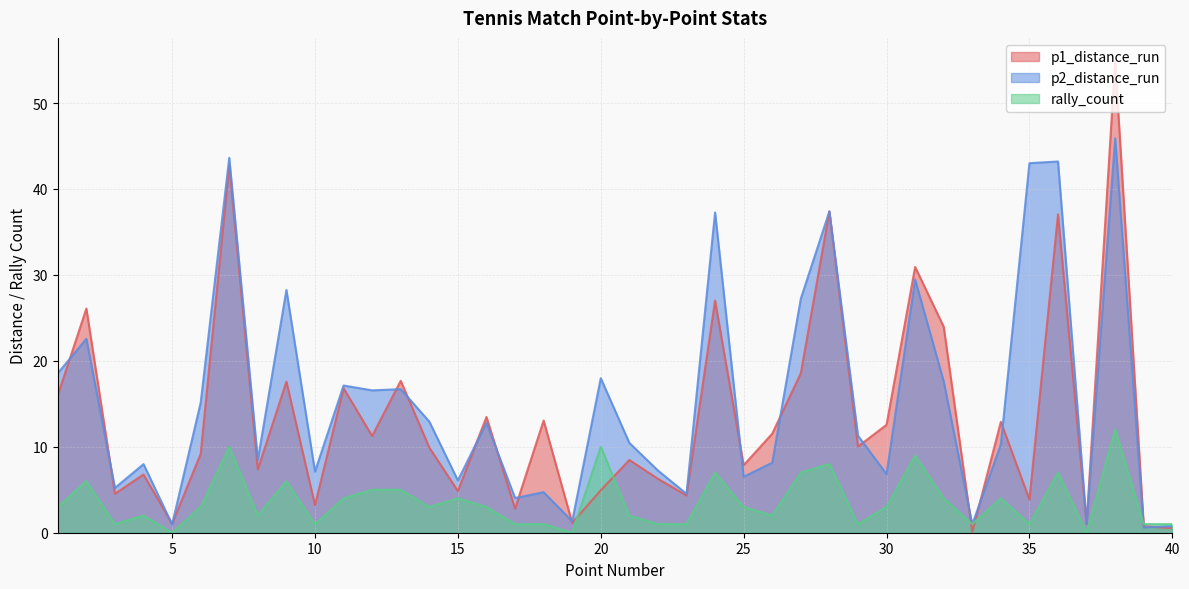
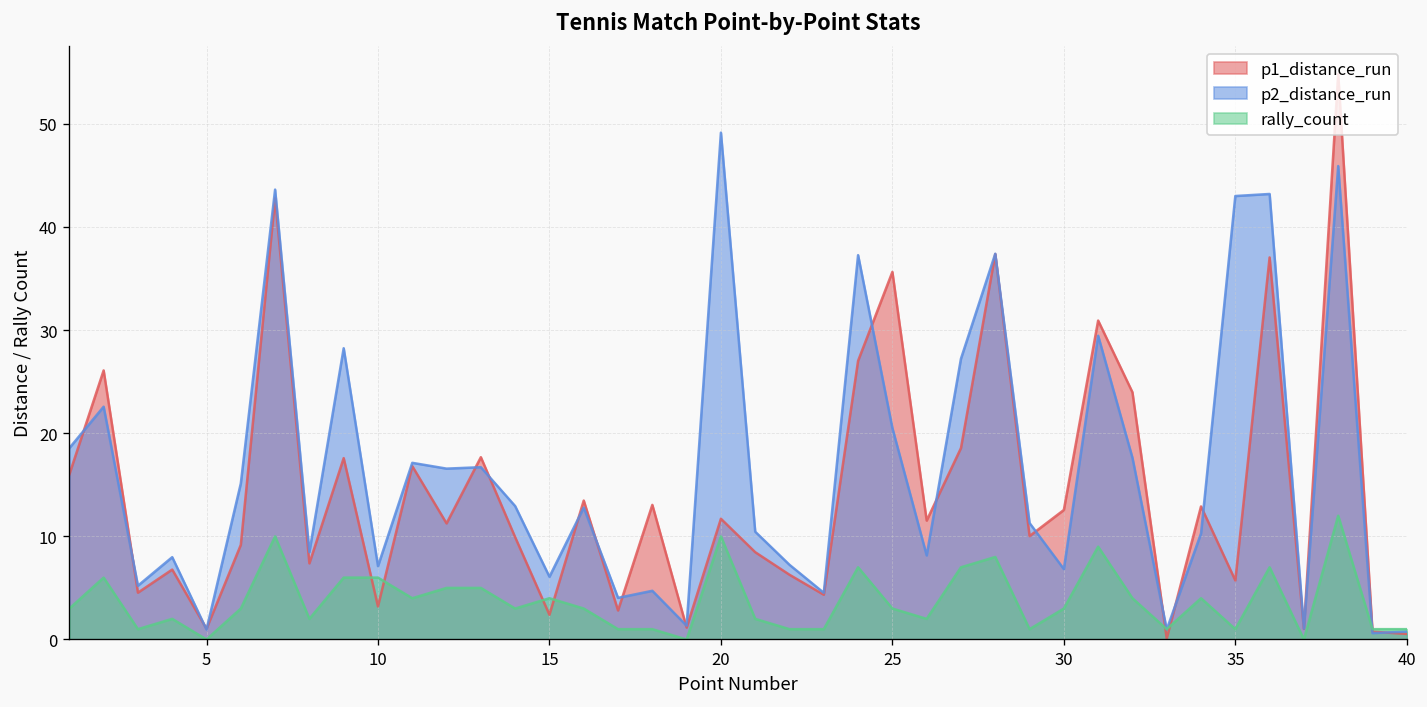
  {
    "p1_distance_run": {
      "10": 3,
-     "15": 5,
-     "20": 5,
-     "25": 8,
+     "15": 2,
+     "20": 12,
+     "25": 36,
      "30": 13,
-     "35": 4
+     "35": 6
    },
    "p2_distance_run": {
      "10": 7,
      "15": 6,
-     "20": 18,
-     "25": 7,
+     "20": 49,
+     "25": 21,
      "30": 7,
      "35": 43
    },
    "rally_count": {
      "5": 0,
-     "10": 1,
+     "10": 6,
      "15": 4,
      "20": 10,
      "25": 3,
      "30": 3,
      "35": 1
    }
  }
